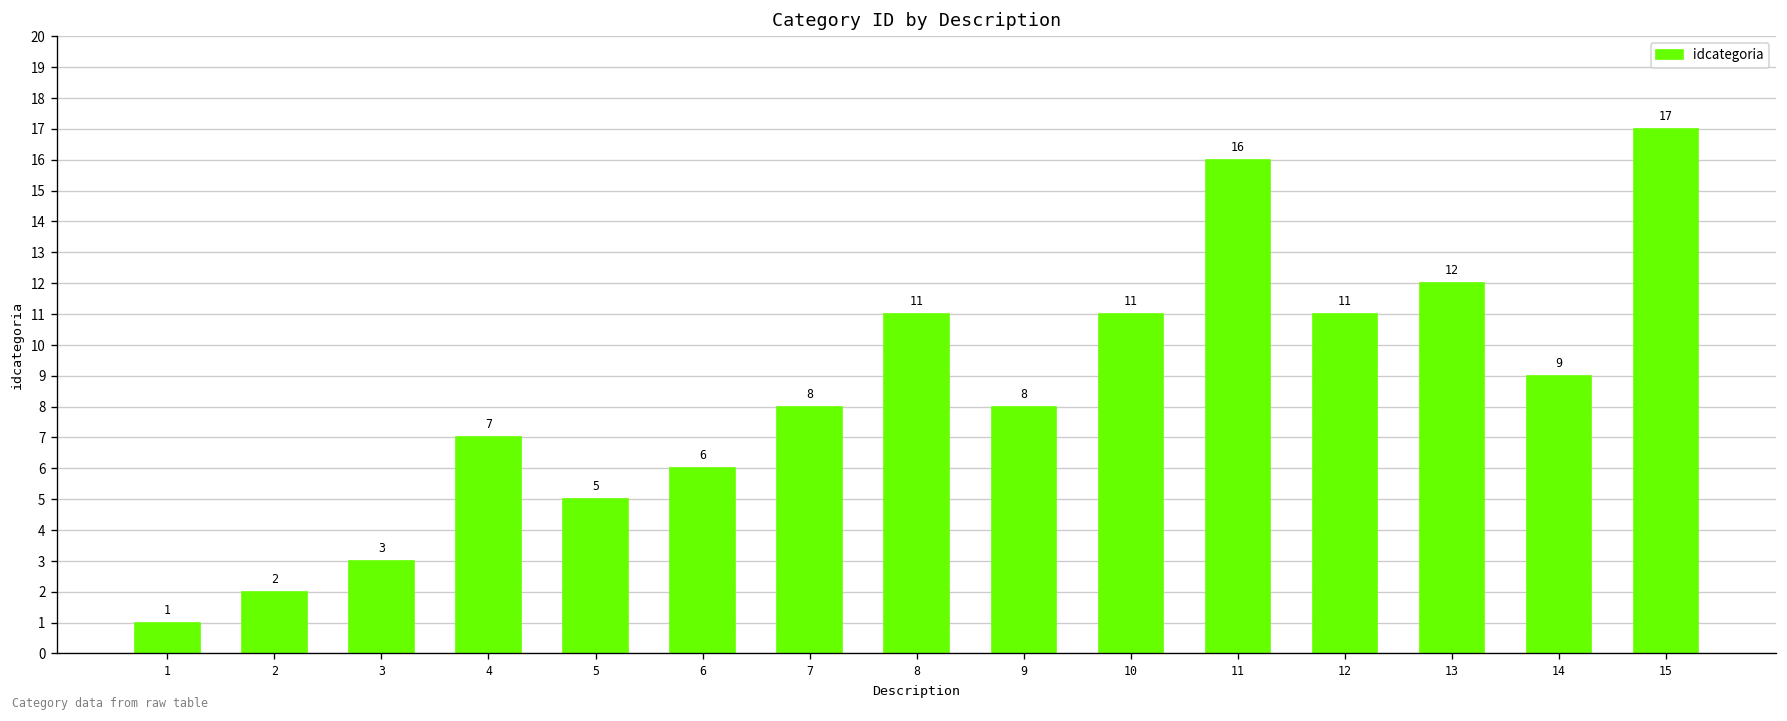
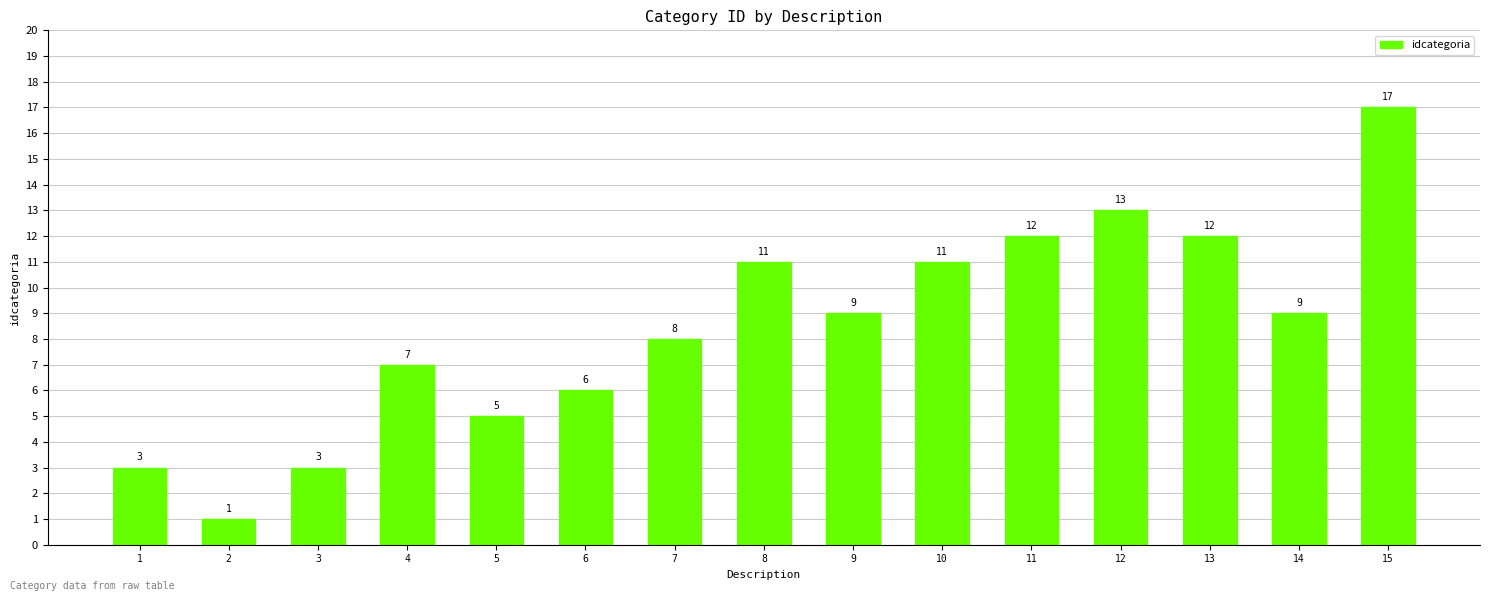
  {
-   "1": 1,
-   "2": 2,
+   "1": 3,
+   "2": 1,
    "3": 3,
    "4": 7,
    "5": 5,
    "6": 6,
    "7": 8,
    "8": 11,
-   "9": 8,
+   "9": 9,
    "10": 11,
-   "11": 16,
-   "12": 11,
+   "11": 12,
+   "12": 13,
    "13": 12,
    "14": 9,
    "15": 17
  }
